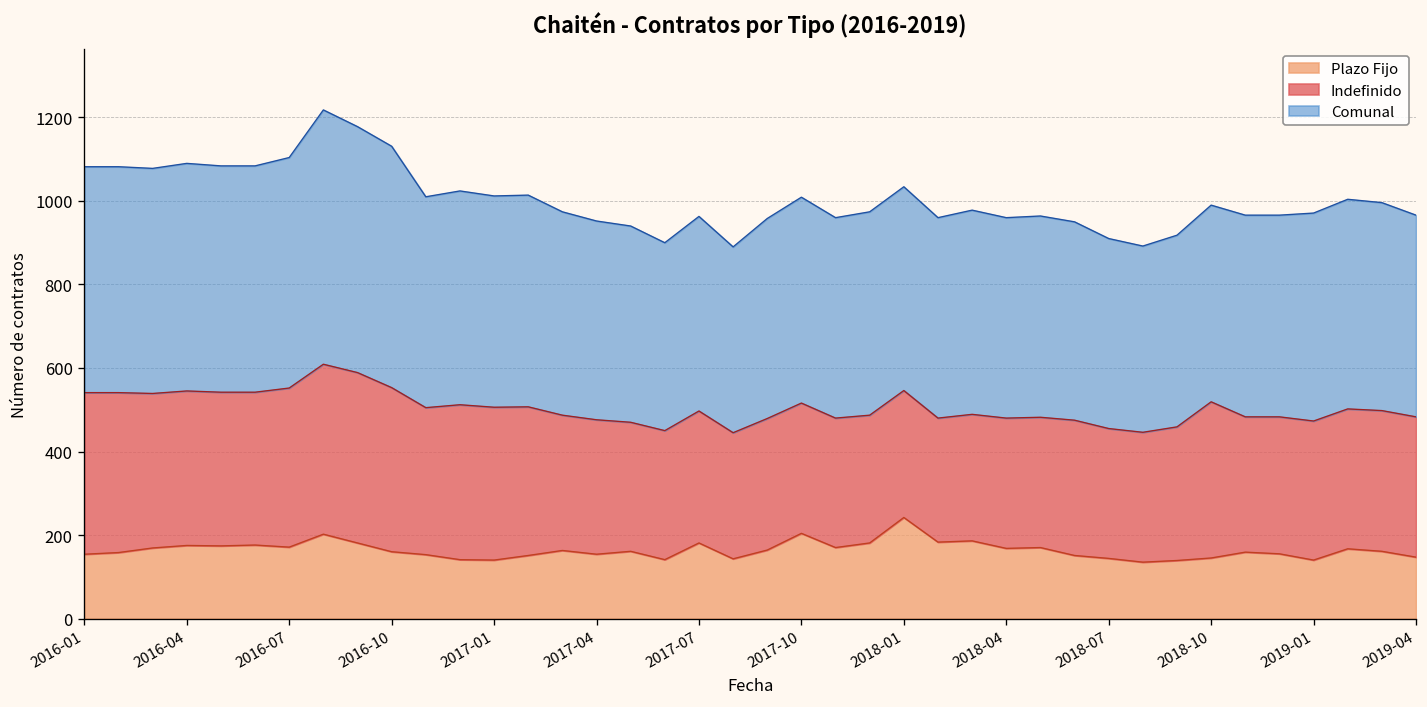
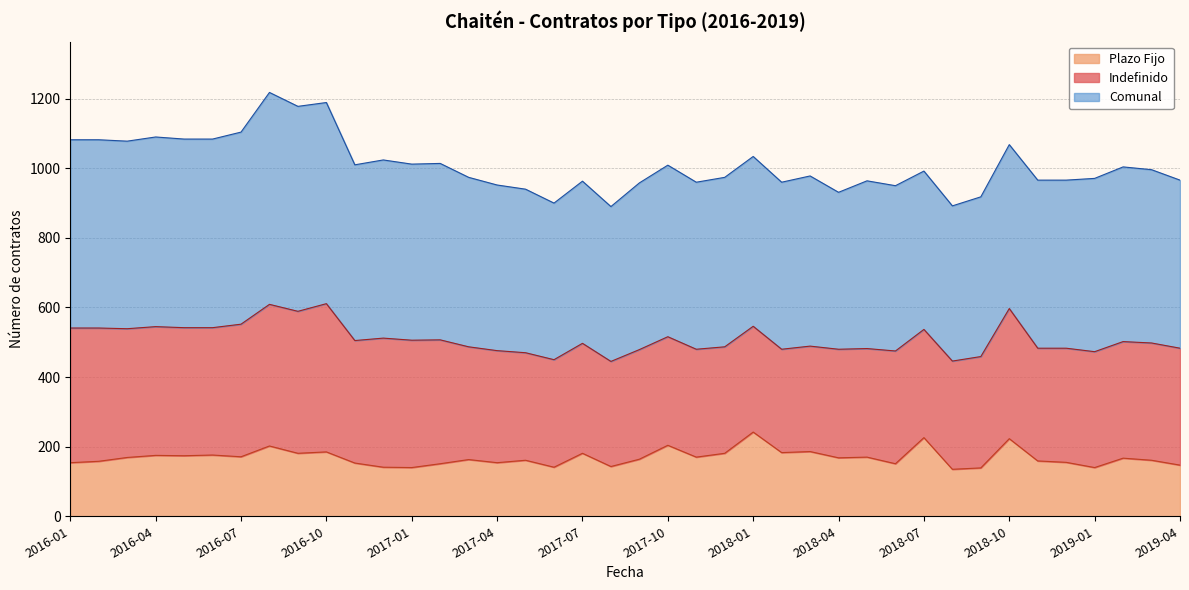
  {
    "Plazo Fijo": {
      "2016-01": 150,
      "2016-04": 180,
      "2016-07": 170,
-     "2016-10": 160,
+     "2016-10": 190,
      "2017-01": 140,
      "2017-04": 150,
      "2017-07": 180,
      "2017-10": 200,
      "2018-01": 240,
      "2018-04": 170,
-     "2018-07": 140,
-     "2018-10": 150,
+     "2018-07": 230,
+     "2018-10": 220,
      "2019-01": 140,
      "2019-04": 150
    },
    "Indefinido": {
      "2016-01": 390,
      "2016-04": 370,
      "2016-07": 380,
-     "2016-10": 390,
+     "2016-10": 430,
      "2017-01": 370,
      "2017-04": 320,
      "2017-07": 320,
      "2017-10": 310,
      "2018-01": 300,
      "2018-04": 310,
      "2018-07": 310,
      "2018-10": 370,
      "2019-01": 330,
      "2019-04": 340
    },
    "Comunal": {
      "2016-01": 540,
      "2016-04": 550,
      "2016-07": 550,
      "2016-10": 580,
      "2017-01": 510,
      "2017-04": 480,
      "2017-07": 470,
      "2017-10": 490,
      "2018-01": 490,
-     "2018-04": 480,
+     "2018-04": 450,
      "2018-07": 460,
      "2018-10": 470,
      "2019-01": 500,
      "2019-04": 480
    }
  }
